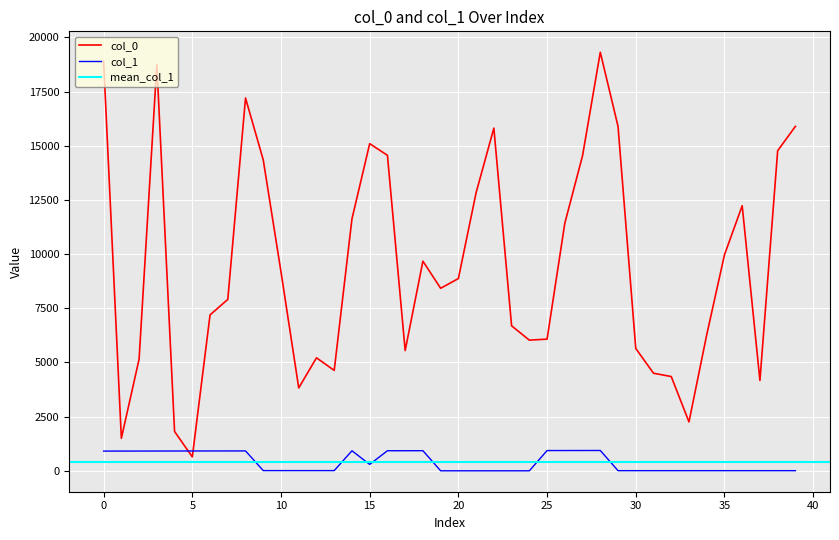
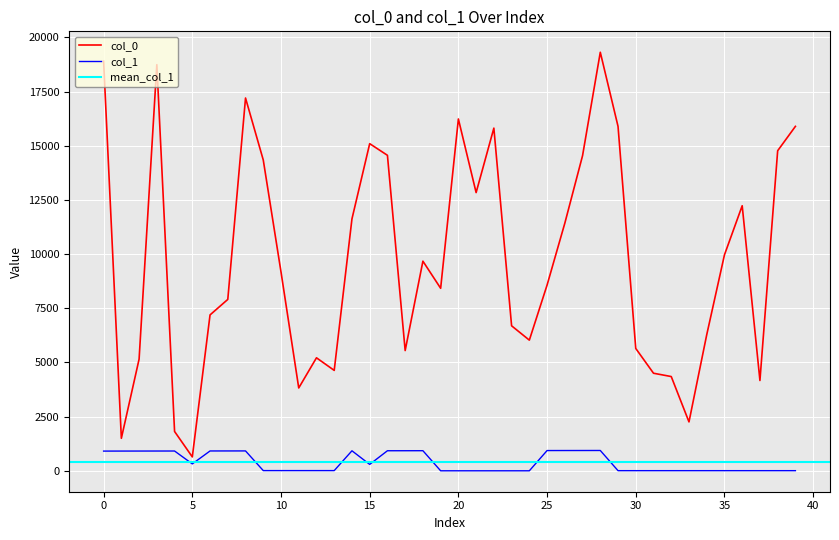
  {
    "col_0": {
      "5": 600,
      "10": 9200,
      "15": 15100,
-     "20": 8900,
-     "25": 6100,
+     "20": 16200,
+     "25": 8600,
      "30": 5600,
      "35": 10000
    },
    "col_1": {
      "0": 900,
-     "5": 900,
+     "5": 300,
      "10": 0,
      "15": 300,
      "20": 0,
      "25": 900,
      "30": 0,
      "35": 0
    }
  }
